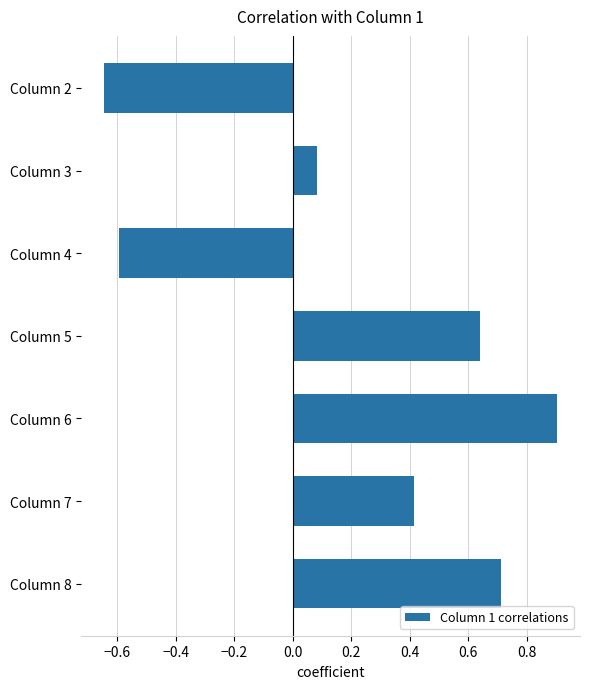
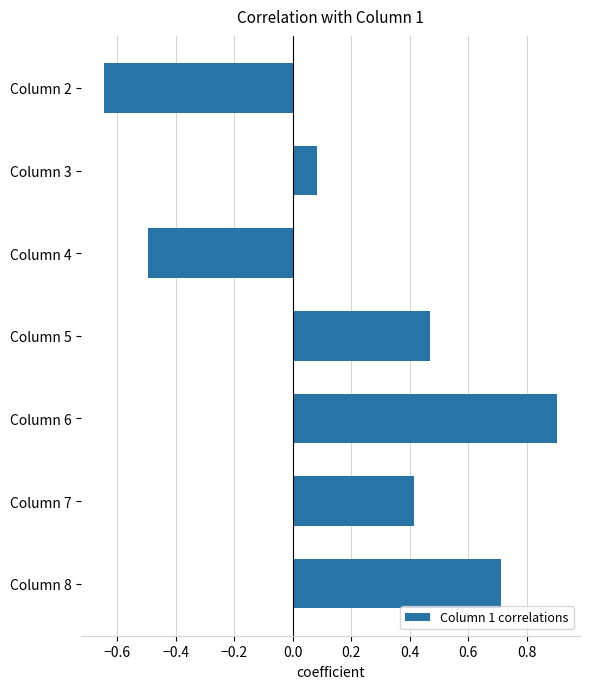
  {
    "Column 2": -0.64,
    "Column 3": 0.08,
-   "Column 4": -0.59,
-   "Column 5": 0.64,
+   "Column 4": -0.50,
+   "Column 5": 0.47,
    "Column 6": 0.90,
    "Column 7": 0.42,
    "Column 8": 0.71
  }
